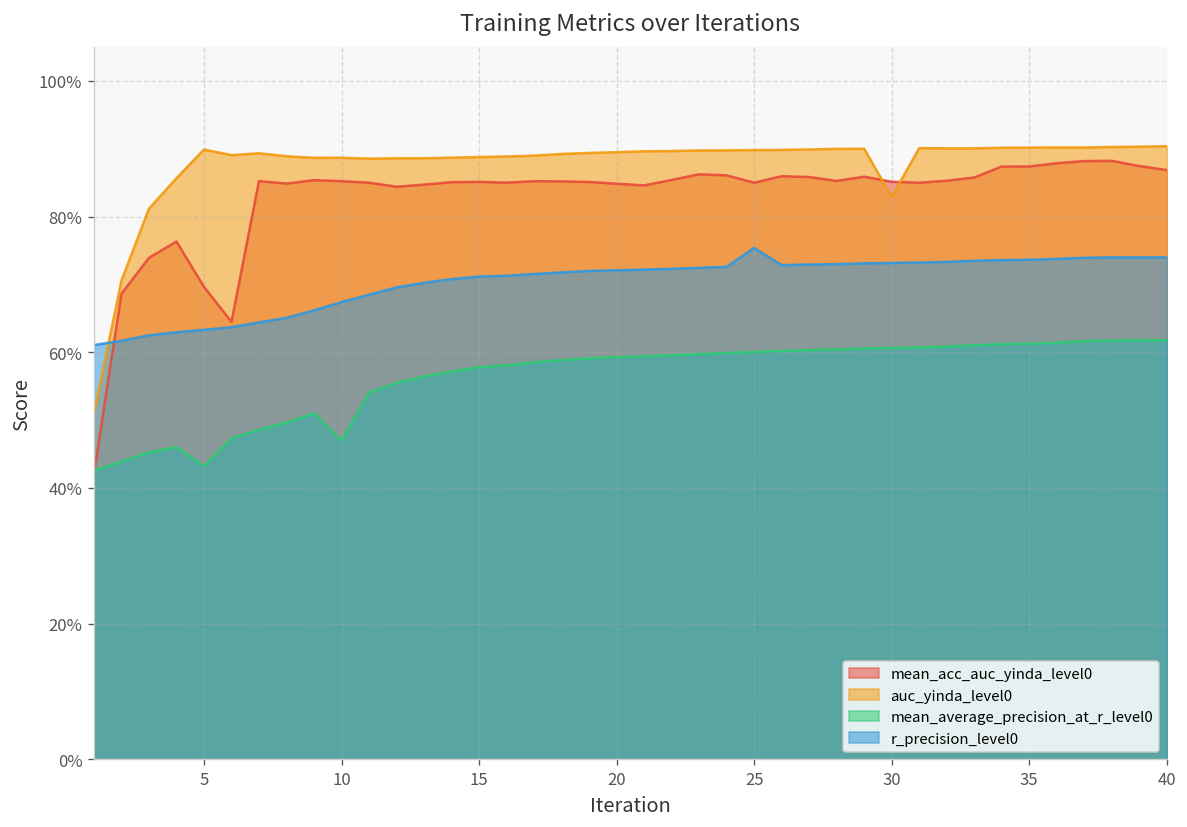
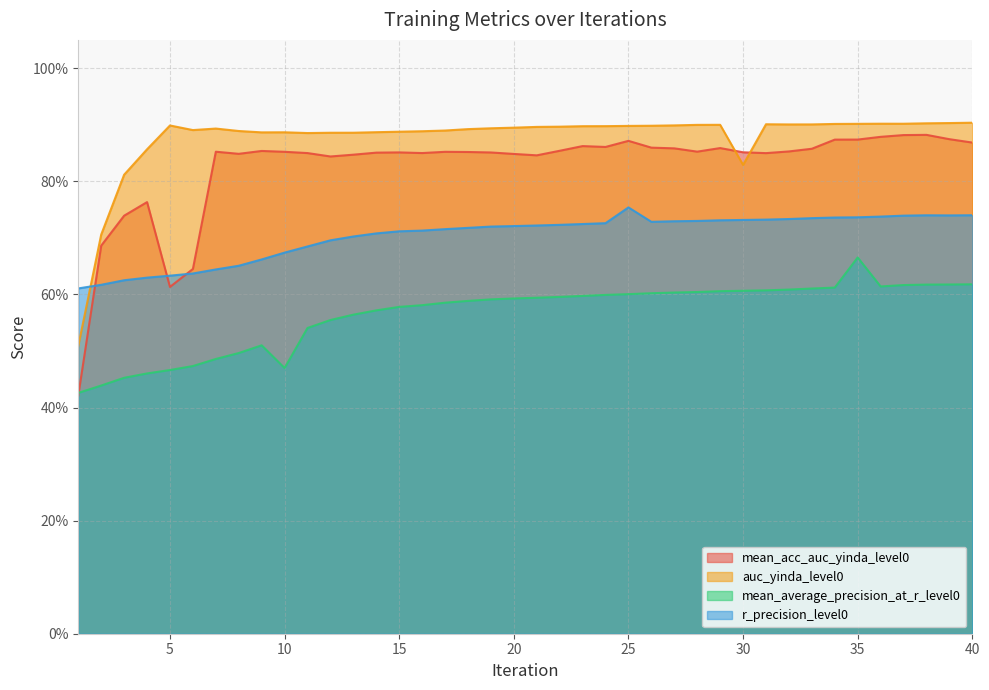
  {
    "mean_acc_auc_yinda_level0": {
-     "5": "70%",
+     "5": "61%",
      "10": "85%",
      "15": "85%",
      "20": "85%",
-     "25": "85%",
+     "25": "87%",
      "30": "85%",
      "35": "87%",
      "40": "87%"
    },
    "auc_yinda_level0": {
      "5": "90%",
      "10": "89%",
      "15": "89%",
      "20": "89%",
      "25": "90%",
      "30": "83%",
      "35": "90%",
      "40": "90%"
    },
    "mean_average_precision_at_r_level0": {
-     "5": "43%",
+     "5": "47%",
      "10": "47%",
      "15": "58%",
      "20": "59%",
      "25": "60%",
      "30": "61%",
-     "35": "61%",
+     "35": "67%",
      "40": "62%"
    },
    "r_precision_level0": {
      "5": "63%",
      "10": "67%",
      "15": "71%",
      "20": "72%",
      "25": "75%",
      "30": "73%",
      "35": "74%",
      "40": "74%"
    }
  }
